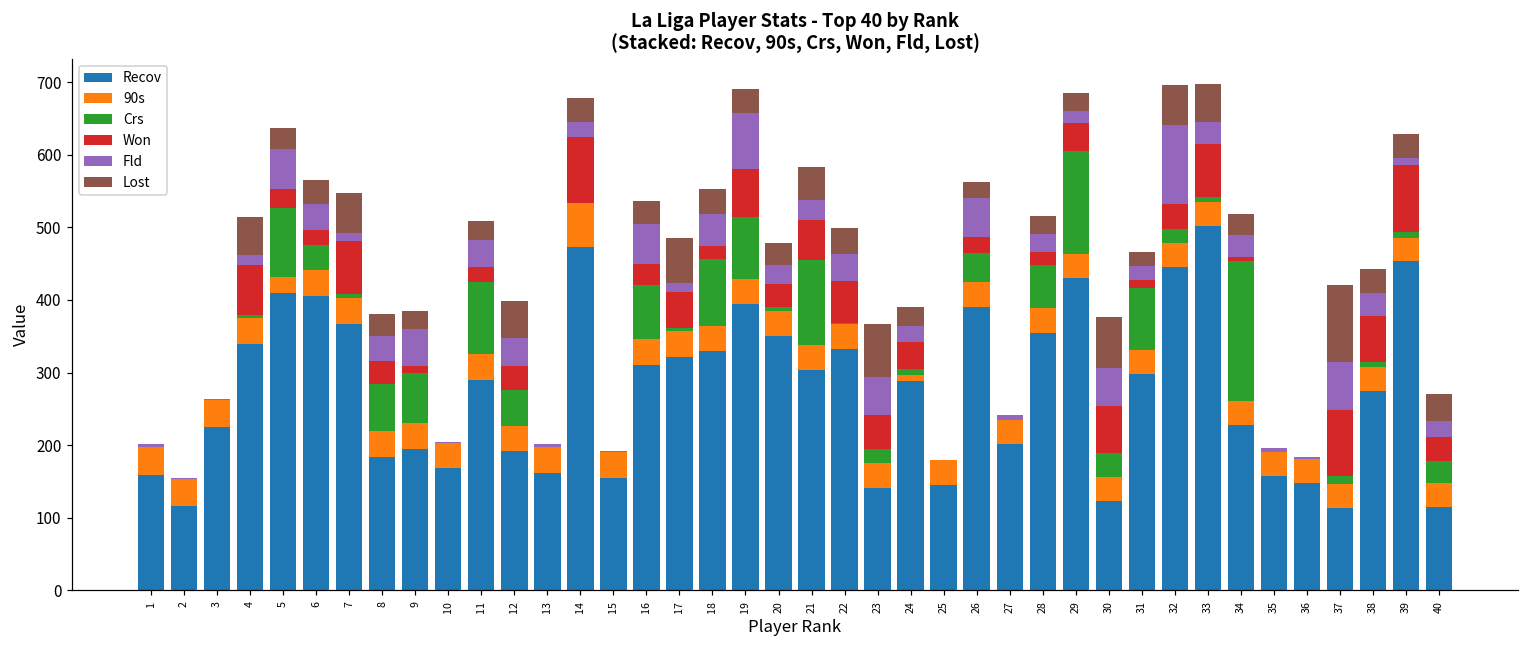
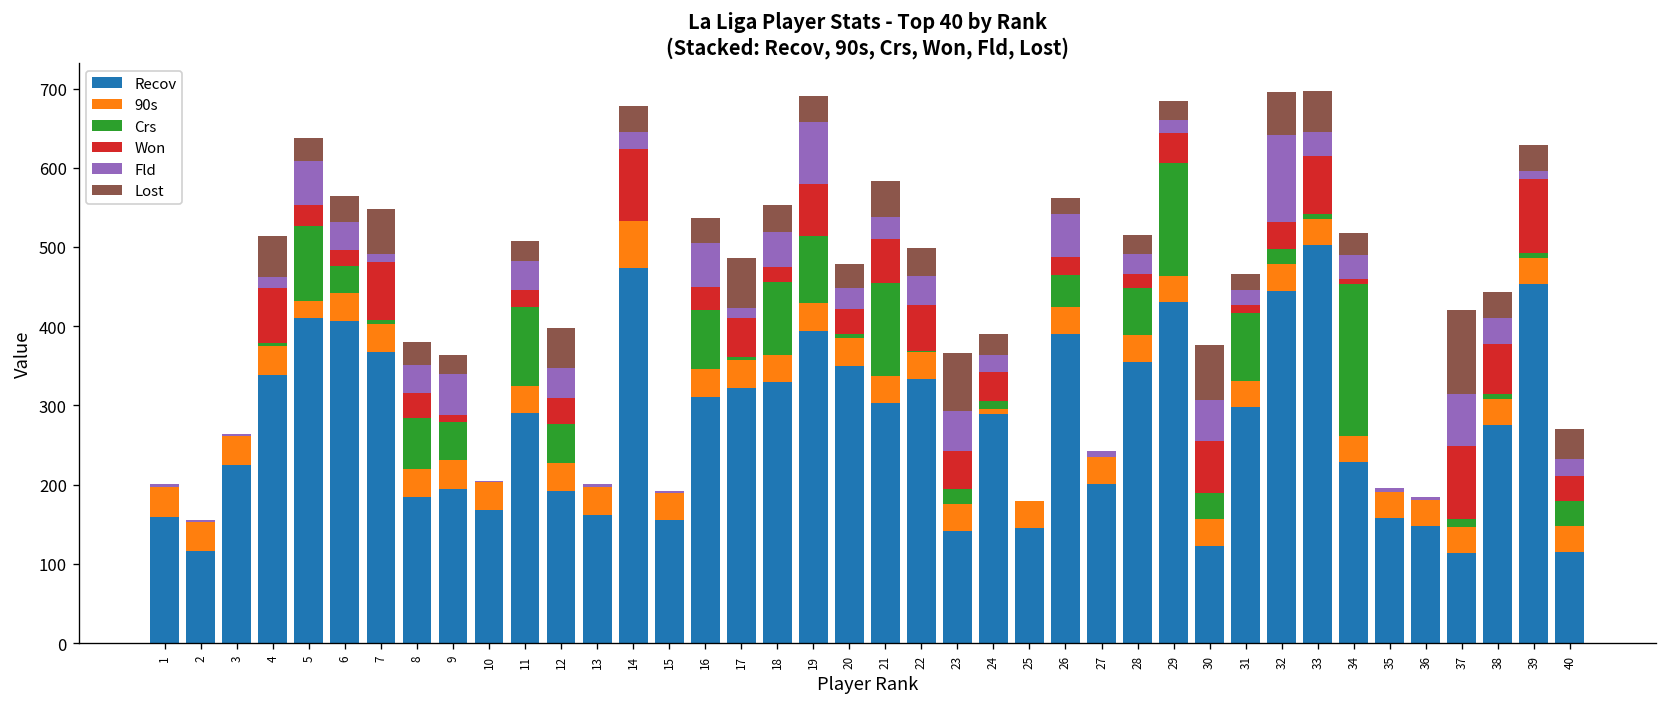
  {
    "Crs": {
      "1": 0,
      "2": 0,
      "3": 0,
      "4": 0,
      "5": 100,
      "6": 30,
      "7": 10,
      "8": 70,
-     "9": 70,
+     "9": 50,
      "10": 0,
      "11": 100,
      "12": 50,
      "13": 0,
      "14": 0,
      "15": 0,
      "16": 80,
      "17": 0,
      "18": 90,
      "19": 90,
      "20": 10,
      "21": 120,
      "23": 20,
      "24": 10,
      "25": 0,
      "26": 40,
      "27": 0,
      "28": 60,
      "29": 140,
      "30": 30,
      "31": 90,
      "32": 20,
      "33": 10,
      "34": 190,
      "35": 0,
      "36": 0,
      "37": 10,
      "38": 10,
      "39": 10,
      "40": 30
    }
  }
